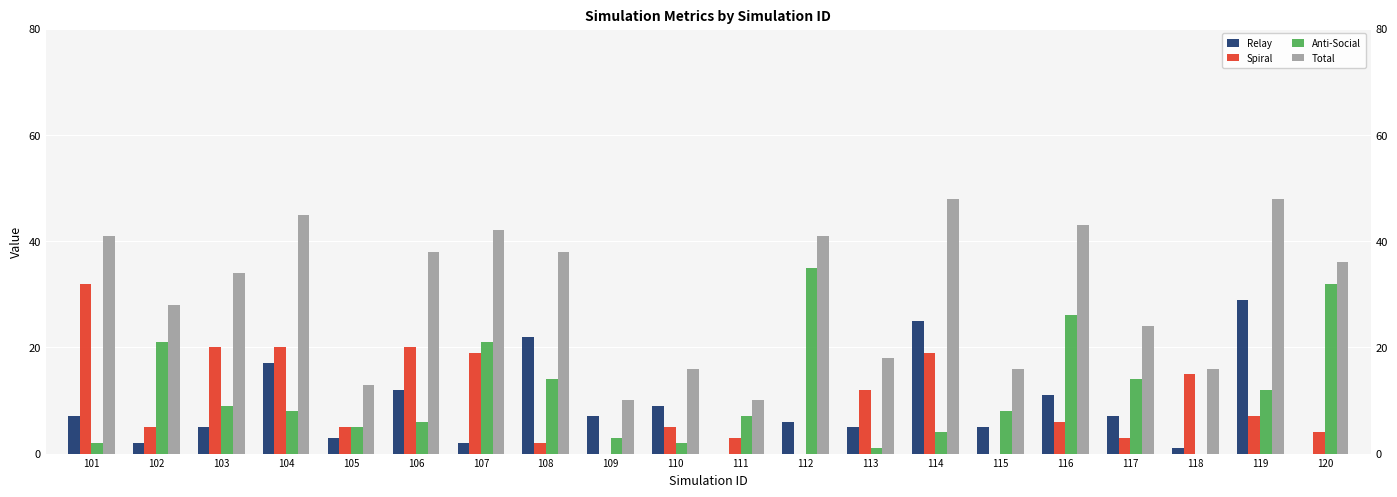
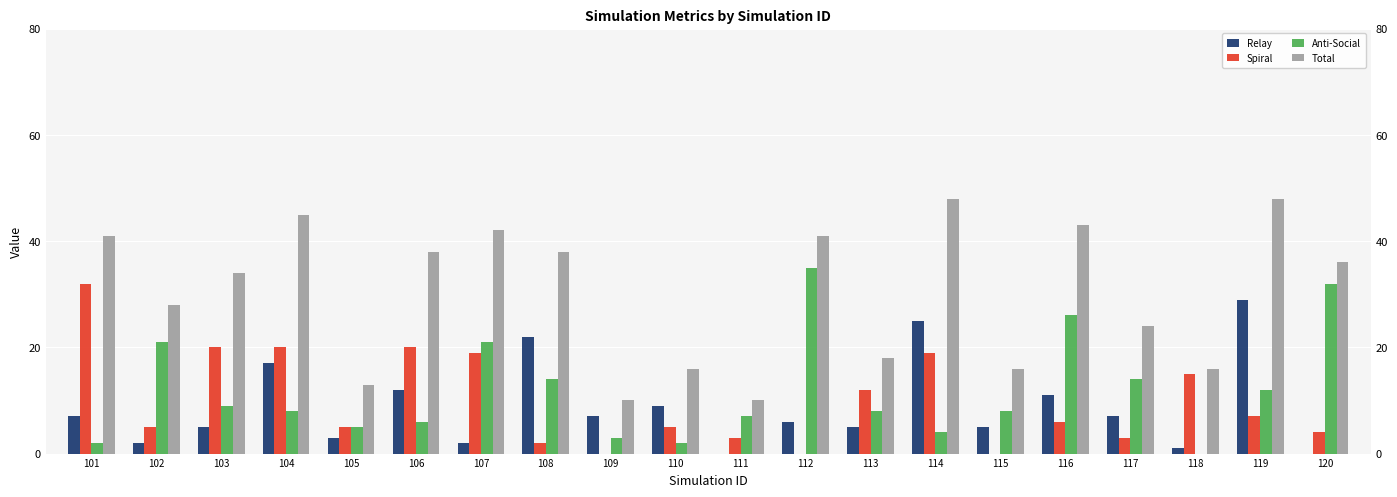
  {
    "Relay": {
      "101": 7,
      "102": 2,
      "103": 5,
      "104": 17,
      "105": 3,
      "106": 12,
      "107": 2,
      "108": 22,
      "109": 7,
      "110": 9,
      "111": 0,
      "112": 6,
      "113": 5,
      "114": 25,
      "115": 5,
      "116": 11,
      "117": 7,
      "118": 1,
      "119": 29,
      "120": 0
    },
    "Spiral": {
      "101": 32,
      "102": 5,
      "103": 20,
      "104": 20,
      "105": 5,
      "106": 20,
      "107": 19,
      "108": 2,
      "109": 0,
      "110": 5,
      "111": 3,
      "112": 0,
      "113": 12,
      "114": 19,
      "115": 0,
      "116": 6,
      "117": 3,
      "118": 15,
      "119": 7,
      "120": 4
    },
    "Anti-Social": {
      "101": 2,
      "102": 21,
      "103": 9,
      "104": 8,
      "105": 5,
      "106": 6,
      "107": 21,
      "108": 14,
      "109": 3,
      "110": 2,
      "111": 7,
      "112": 35,
-     "113": 1,
+     "113": 8,
      "114": 4,
      "115": 8,
      "116": 26,
      "117": 14,
      "118": 0,
      "119": 12,
      "120": 32
    },
    "Total": {
      "101": 41,
      "102": 28,
      "103": 34,
      "104": 45,
      "105": 13,
      "106": 38,
      "107": 42,
      "108": 38,
      "109": 10,
      "110": 16,
      "111": 10,
      "112": 41,
      "113": 18,
      "114": 48,
      "115": 16,
      "116": 43,
      "117": 24,
      "118": 16,
      "119": 48,
      "120": 36
    }
  }
